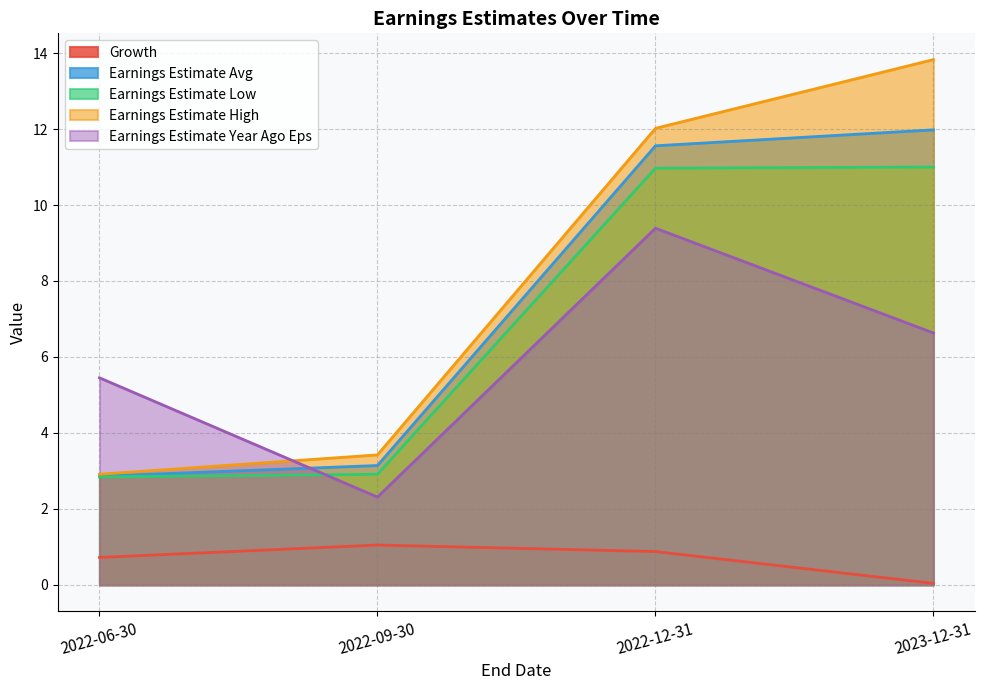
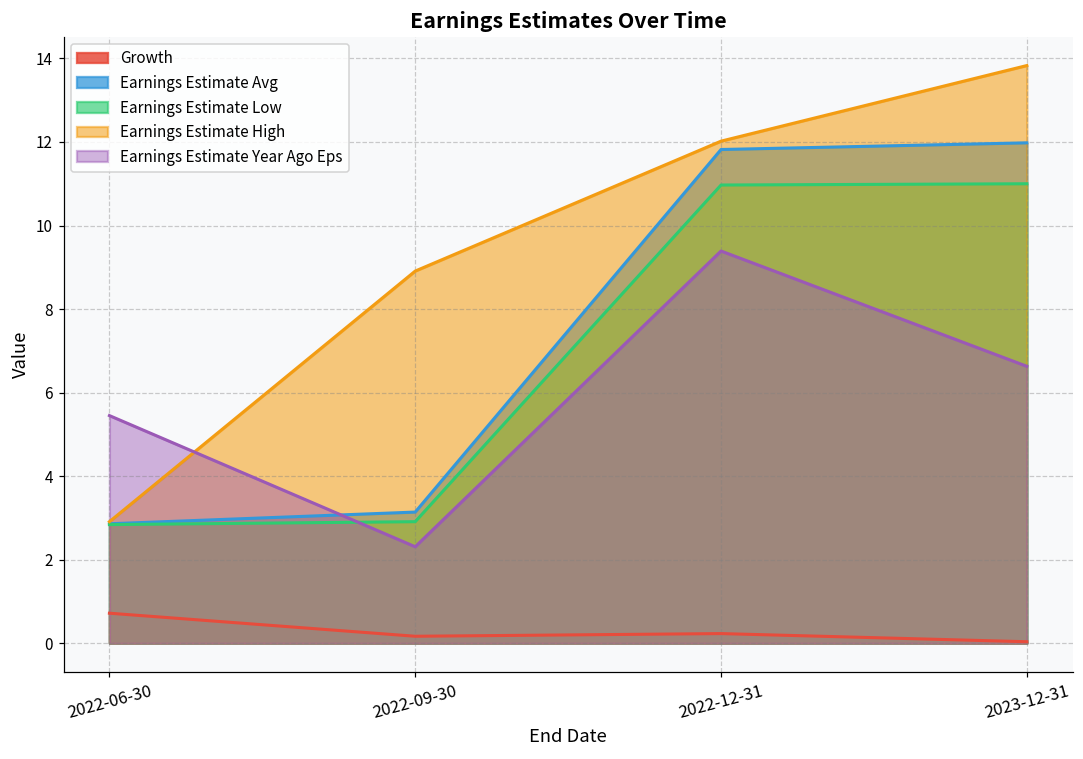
  {
    "Growth": {
      "2022-06-30": 0.7,
-     "2022-09-30": 1.0,
-     "2022-12-31": 0.9,
+     "2022-09-30": 0.2,
+     "2022-12-31": 0.2,
      "2023-12-31": 0.0
    },
    "Earnings Estimate Avg": {
      "2022-09-30": 3.1,
-     "2022-12-31": 11.6,
+     "2022-12-31": 11.8,
      "2023-12-31": 12.0
    },
    "Earnings Estimate Low": {
      "2022-09-30": 2.9,
      "2022-12-31": 11.0,
      "2023-12-31": 11.0
    },
    "Earnings Estimate High": {
-     "2022-09-30": 3.4,
+     "2022-09-30": 8.9,
      "2022-12-31": 12.0,
      "2023-12-31": 13.8
    },
    "Earnings Estimate Year Ago Eps": {
      "2022-06-30": 5.5,
      "2022-09-30": 2.3,
      "2022-12-31": 9.4,
      "2023-12-31": 6.6
    }
  }
